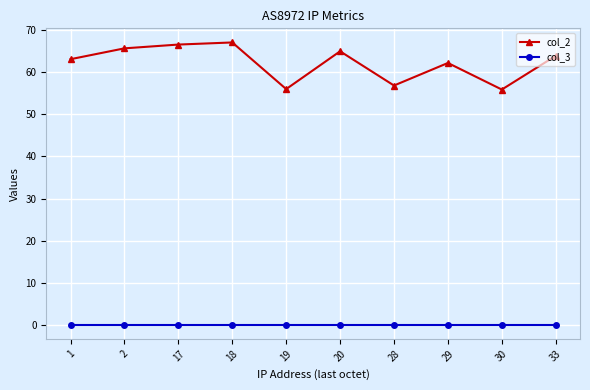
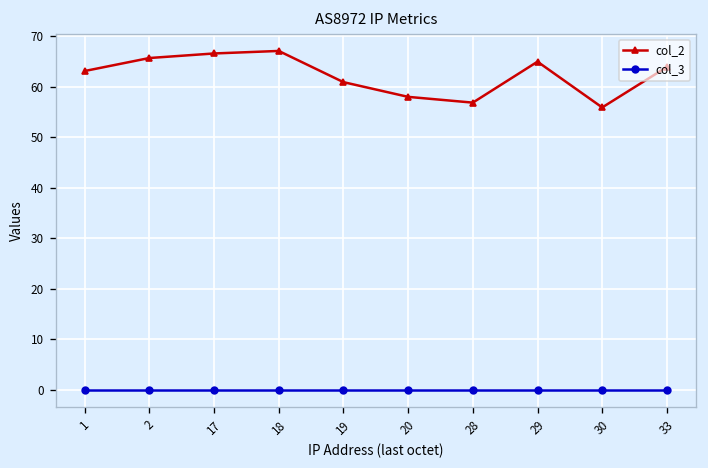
  {
    "col_2": {
      "1": 63,
      "2": 66,
      "17": 67,
      "18": 67,
-     "19": 56,
-     "20": 65,
+     "19": 61,
+     "20": 58,
      "28": 57,
-     "29": 62,
+     "29": 65,
      "30": 56
    },
    "col_3": {
      "1": 0,
      "2": 0,
      "17": 0,
      "18": 0,
      "19": 0,
      "20": 0,
      "28": 0,
      "29": 0,
      "30": 0,
      "33": 0
    }
  }
